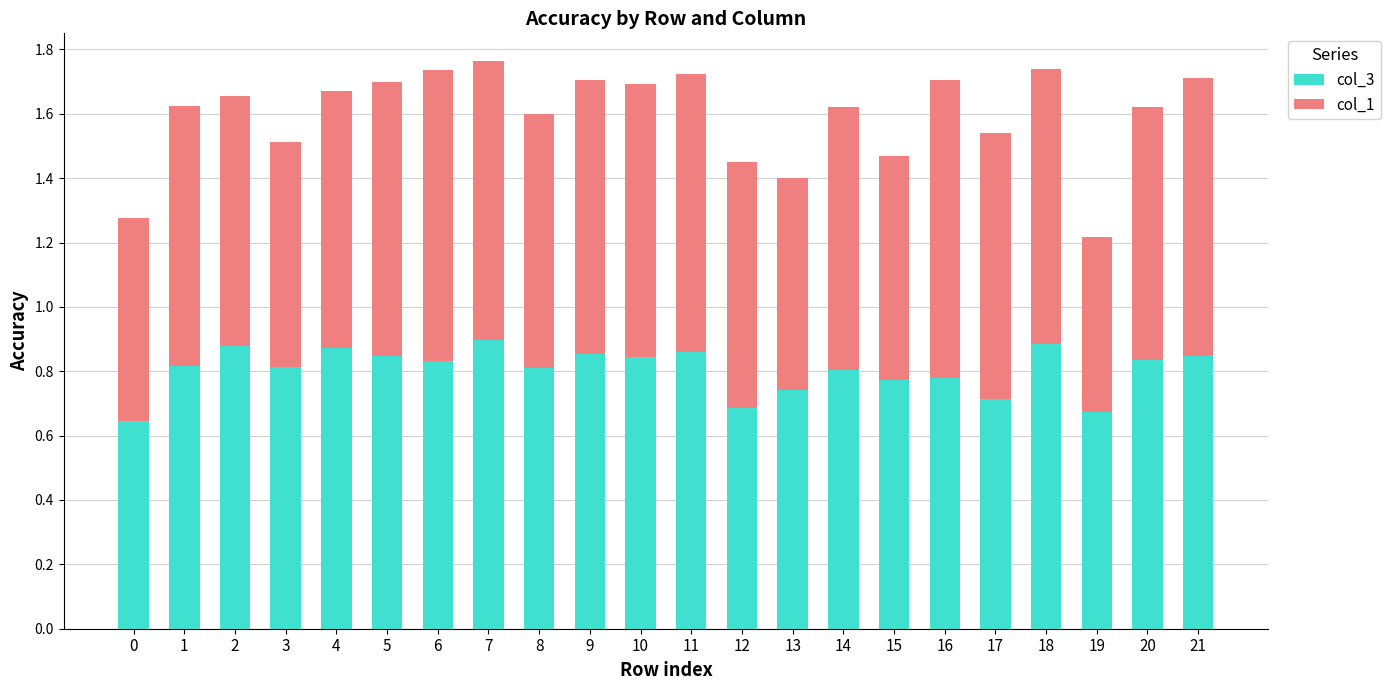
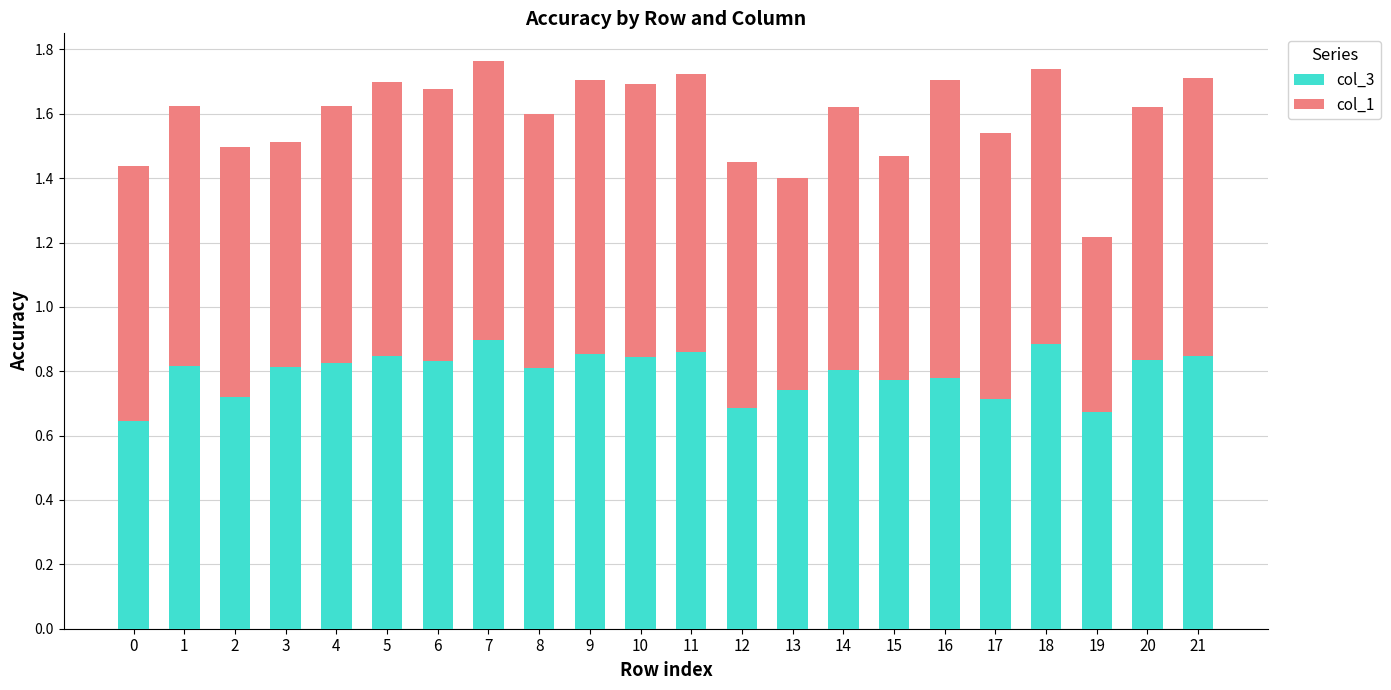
  {
    "col_3": {
      "0": 0.65,
      "1": 0.82,
-     "2": 0.88,
+     "2": 0.72,
      "3": 0.81,
-     "4": 0.87,
+     "4": 0.83,
      "5": 0.85,
      "6": 0.83,
      "7": 0.90,
      "8": 0.81,
      "9": 0.85,
      "10": 0.84,
      "11": 0.86,
      "12": 0.68,
      "13": 0.74,
      "14": 0.80,
      "15": 0.77,
      "16": 0.78,
      "17": 0.71,
      "18": 0.88,
      "19": 0.67,
      "20": 0.83,
      "21": 0.85
    },
    "col_1": {
-     "0": 0.63,
+     "0": 0.79,
      "1": 0.81,
      "2": 0.78,
      "3": 0.70,
      "4": 0.80,
      "5": 0.85,
-     "6": 0.91,
+     "6": 0.85,
      "7": 0.87,
      "8": 0.79,
      "9": 0.85,
      "10": 0.85,
      "11": 0.86,
      "12": 0.77,
      "13": 0.66,
      "14": 0.82,
      "15": 0.69,
      "16": 0.93,
      "17": 0.83,
      "18": 0.85,
      "19": 0.54,
      "20": 0.79,
      "21": 0.86
    }
  }
